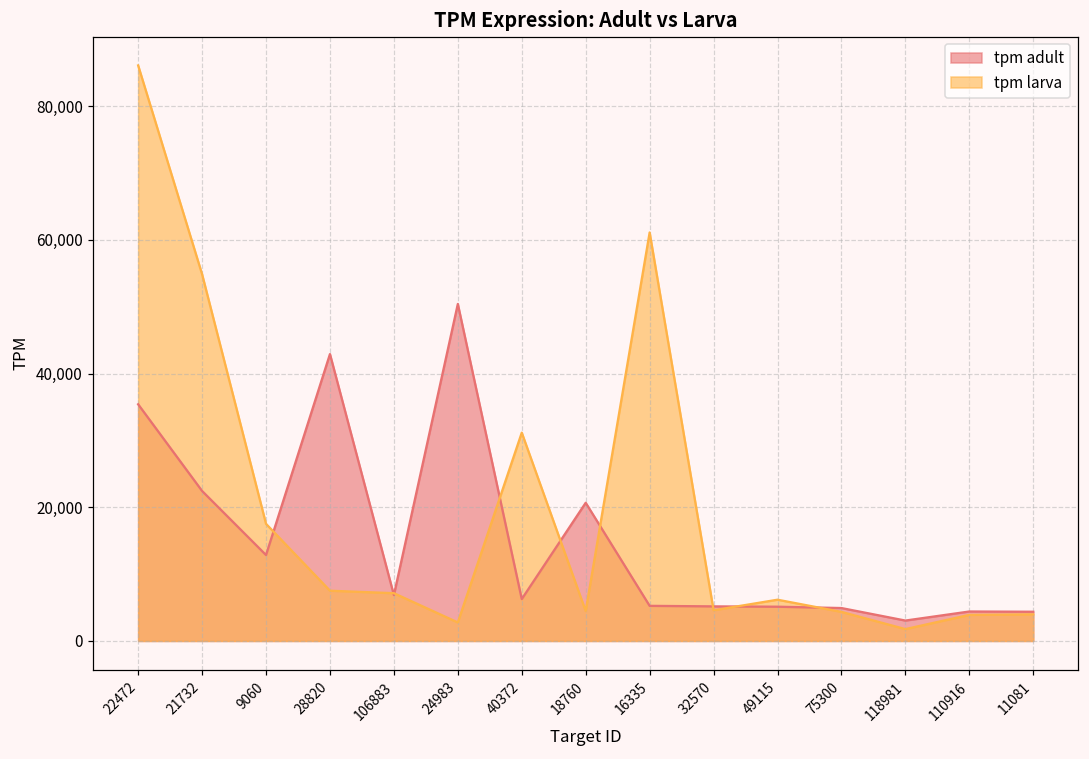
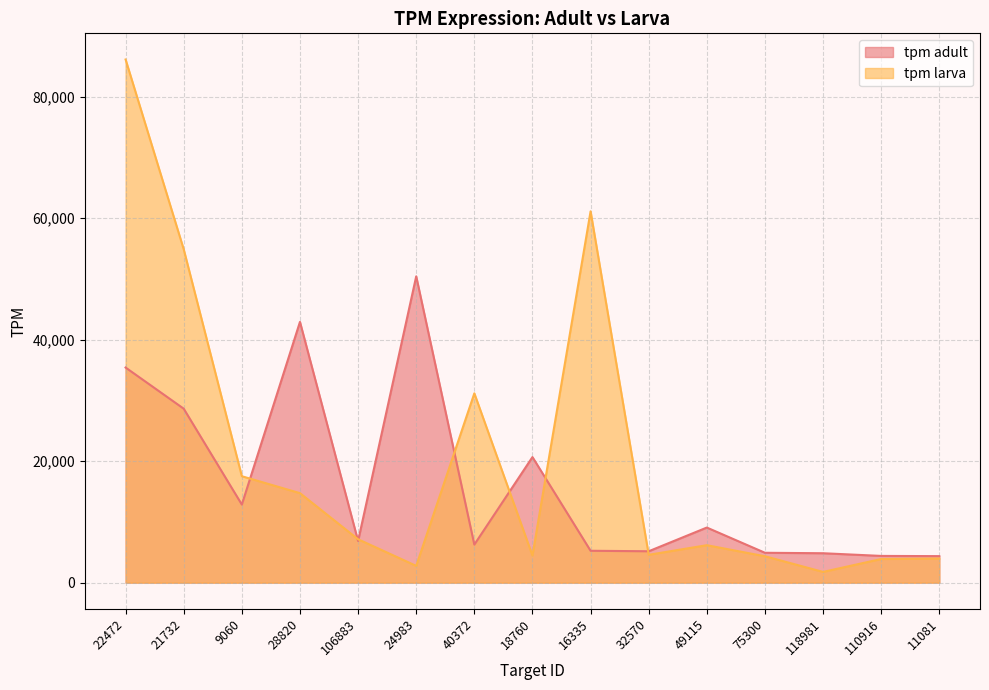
  {
    "tpm adult": {
      "22472": "35,000",
-     "21732": "22,000",
+     "21732": "29,000",
      "9060": "13,000",
      "28820": "43,000",
      "24983": "50,000",
      "40372": "6,000",
      "18760": "21,000",
      "16335": "5,000",
      "32570": "5,000",
-     "49115": "5,000",
+     "49115": "9,000",
      "75300": "5,000",
-     "118981": "3,000",
+     "118981": "5,000",
      "110916": "4,000"
    },
    "tpm larva": {
      "22472": "86,000",
      "21732": "55,000",
      "9060": "18,000",
-     "28820": "8,000",
+     "28820": "15,000",
      "24983": "3,000",
      "40372": "31,000",
      "18760": "4,000",
      "16335": "61,000",
      "32570": "5,000",
      "49115": "6,000",
      "75300": "4,000",
      "118981": "2,000",
      "110916": "4,000"
    }
  }
